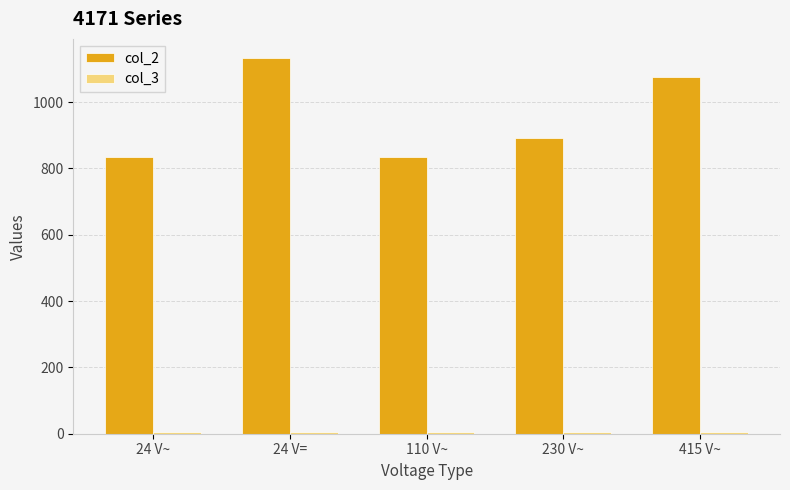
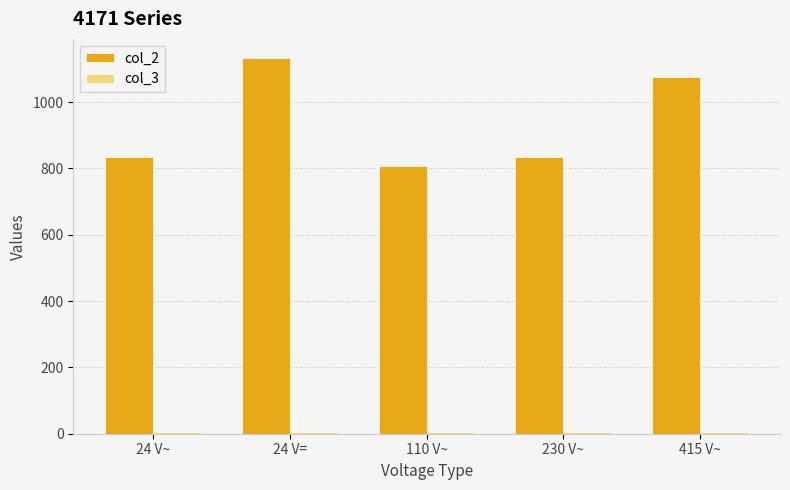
  {
    "col_2": {
      "24 V~": 840,
      "24 V=": 1130,
-     "110 V~": 840,
-     "230 V~": 890,
+     "110 V~": 810,
+     "230 V~": 840,
      "415 V~": 1080
    }
  }
